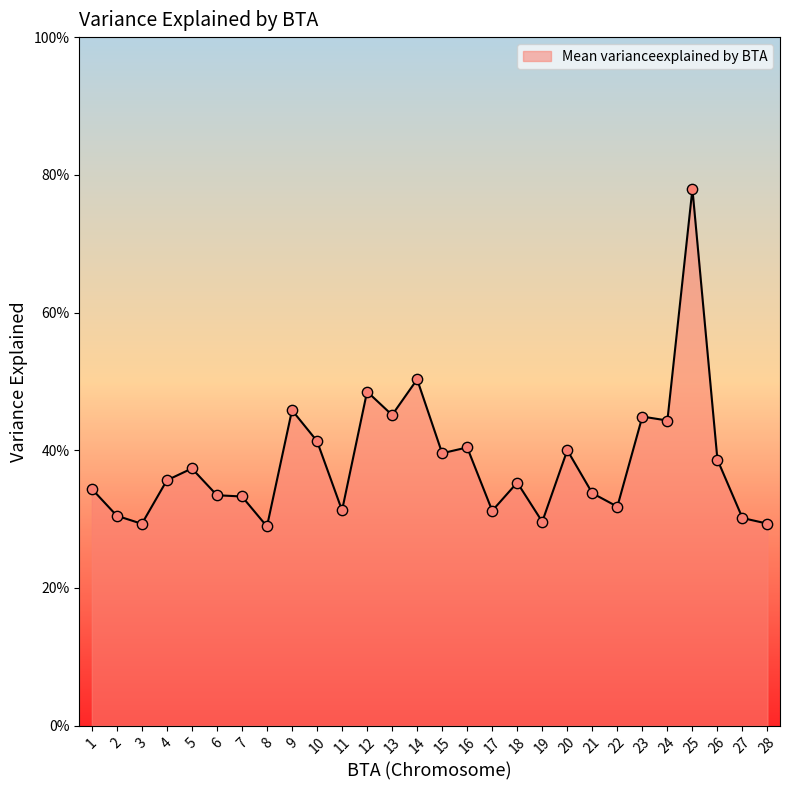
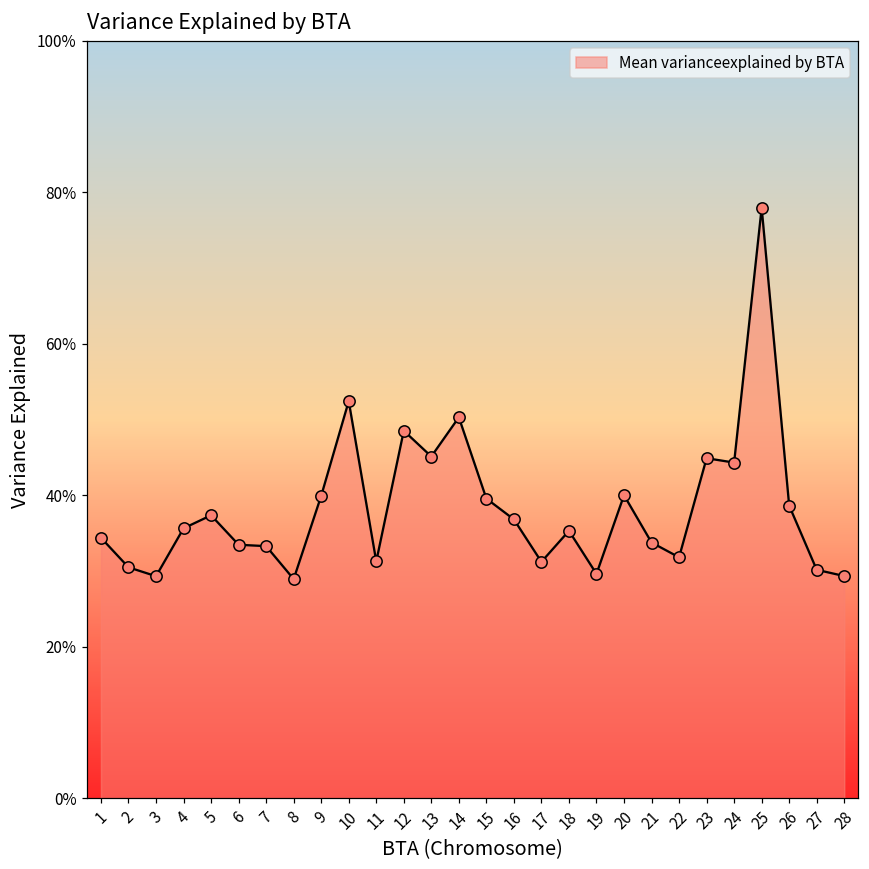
  {
    "1": "34%",
    "2": "30%",
    "3": "29%",
    "4": "36%",
    "5": "37%",
    "6": "33%",
    "7": "33%",
    "8": "29%",
-   "9": "46%",
-   "10": "41%",
+   "9": "40%",
+   "10": "52%",
    "11": "31%",
    "12": "49%",
    "13": "45%",
    "14": "50%",
    "15": "40%",
-   "16": "40%",
+   "16": "37%",
    "17": "31%",
    "18": "35%",
    "19": "30%",
    "20": "40%",
    "21": "34%",
    "22": "32%",
    "23": "45%",
    "24": "44%",
    "25": "78%",
    "26": "39%",
    "27": "30%",
    "28": "29%"
  }
